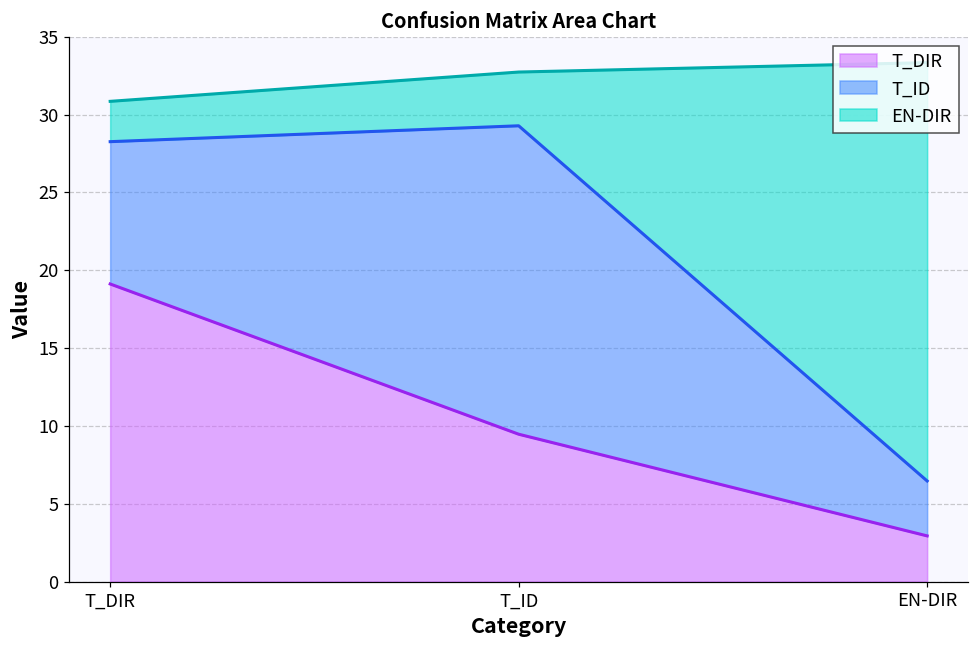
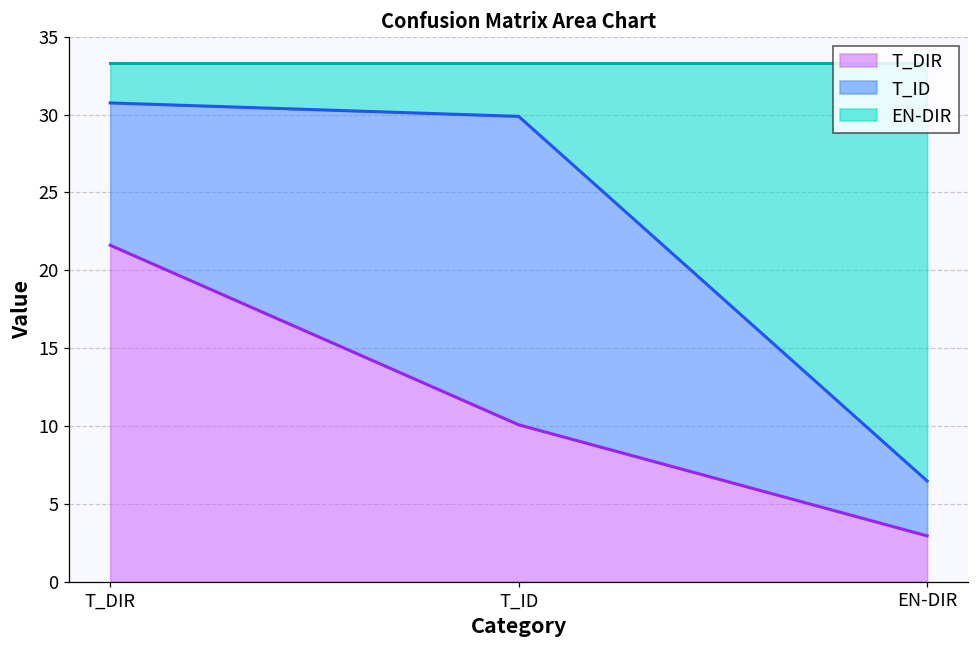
  {
    "T_DIR": {
-     "T_DIR": 19.1,
-     "T_ID": 9.5,
+     "T_DIR": 21.6,
+     "T_ID": 10.1,
      "EN-DIR": 2.9
    },
    "T_ID": {
      "T_DIR": 9.1,
      "T_ID": 19.8,
      "EN-DIR": 3.5
    },
    "EN-DIR": {
      "T_DIR": 2.6,
      "T_ID": 3.5
    }
  }
